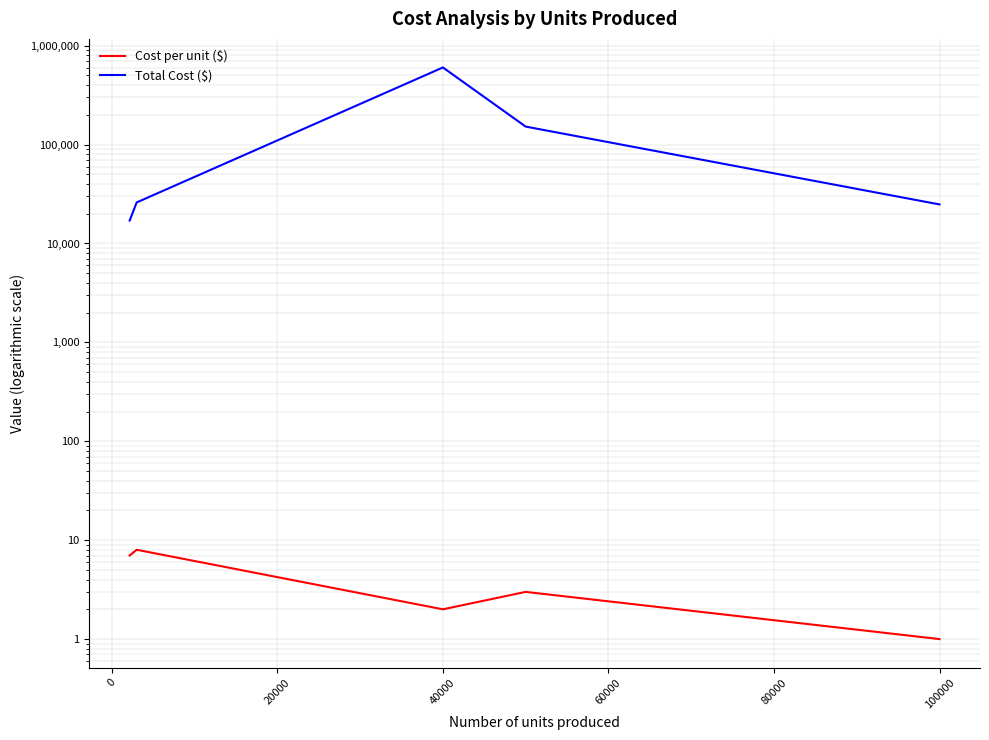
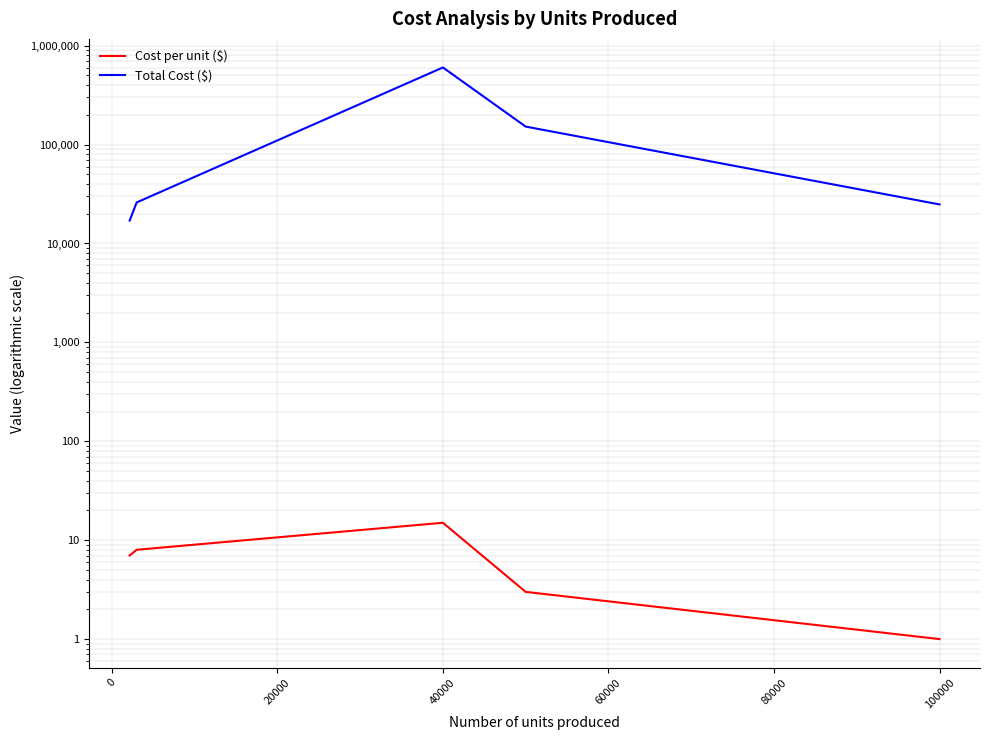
  {
    "Cost per unit ($)": {
-     "40000": "2",
+     "40000": "15",
      "100000": "1"
    },
    "Total Cost ($)": {
      "40000": "600,000",
      "100000": "25,000"
    }
  }
